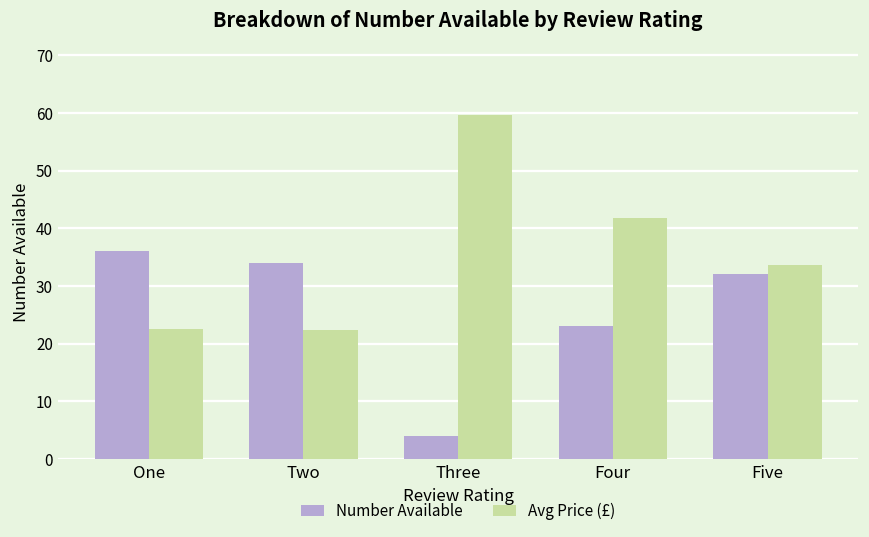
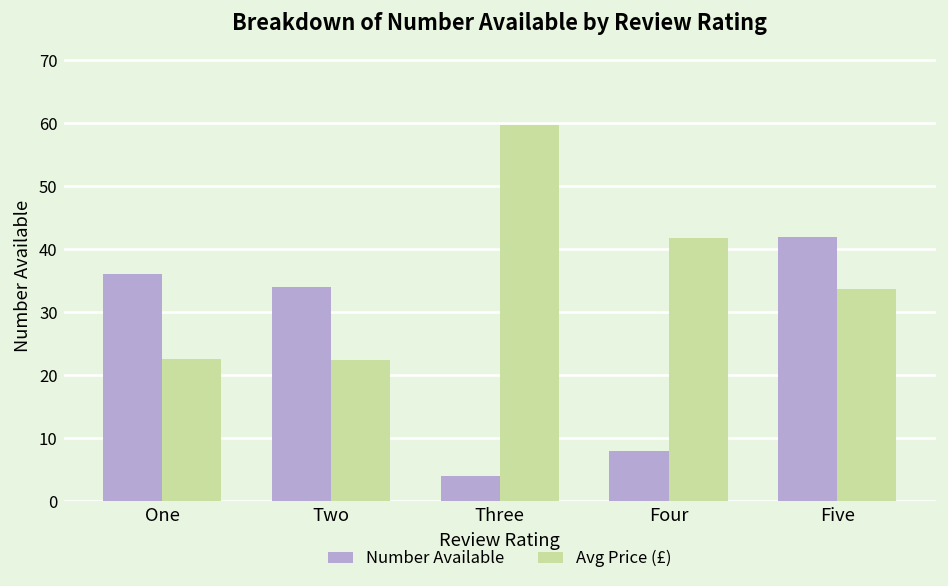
  {
    "Number Available": {
      "One": 36,
      "Two": 34,
      "Three": 4,
-     "Four": 23,
-     "Five": 32
+     "Four": 8,
+     "Five": 42
    },
    "Avg Price (£)": {
      "One": 23,
      "Two": 22,
      "Three": 60,
      "Four": 42,
      "Five": 34
    }
  }
